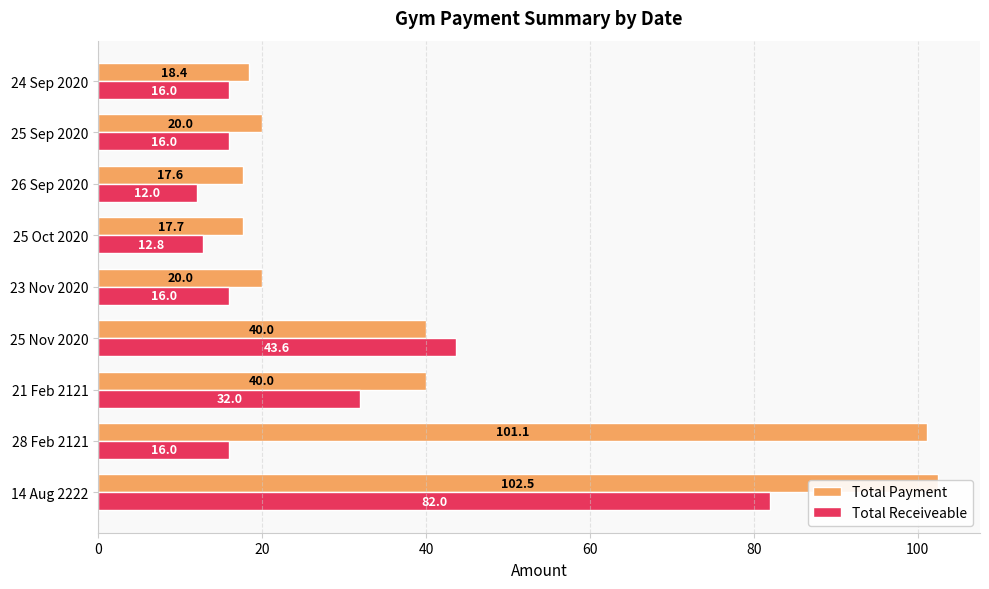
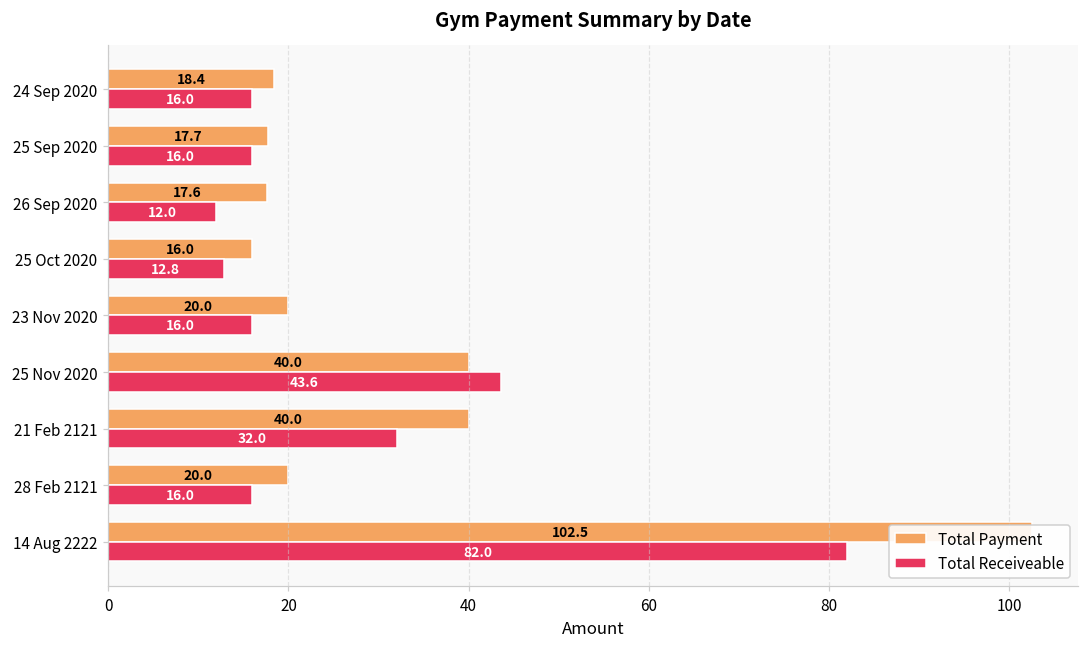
  {
    "Total Payment": {
      "24 Sep 2020": 18.4,
-     "25 Sep 2020": 20.0,
+     "25 Sep 2020": 17.7,
      "26 Sep 2020": 17.6,
-     "25 Oct 2020": 17.7,
+     "25 Oct 2020": 16.0,
      "23 Nov 2020": 20.0,
      "25 Nov 2020": 40.0,
      "21 Feb 2121": 40.0,
-     "28 Feb 2121": 101.1
+     "28 Feb 2121": 20.0
    },
    "Total Receiveable": {
      "24 Sep 2020": 16.0,
      "25 Sep 2020": 16.0,
      "26 Sep 2020": 12.0,
      "25 Oct 2020": 12.8,
      "23 Nov 2020": 16.0,
      "25 Nov 2020": 43.6,
      "21 Feb 2121": 32.0,
      "28 Feb 2121": 16.0,
      "14 Aug 2222": 82.0
    }
  }
